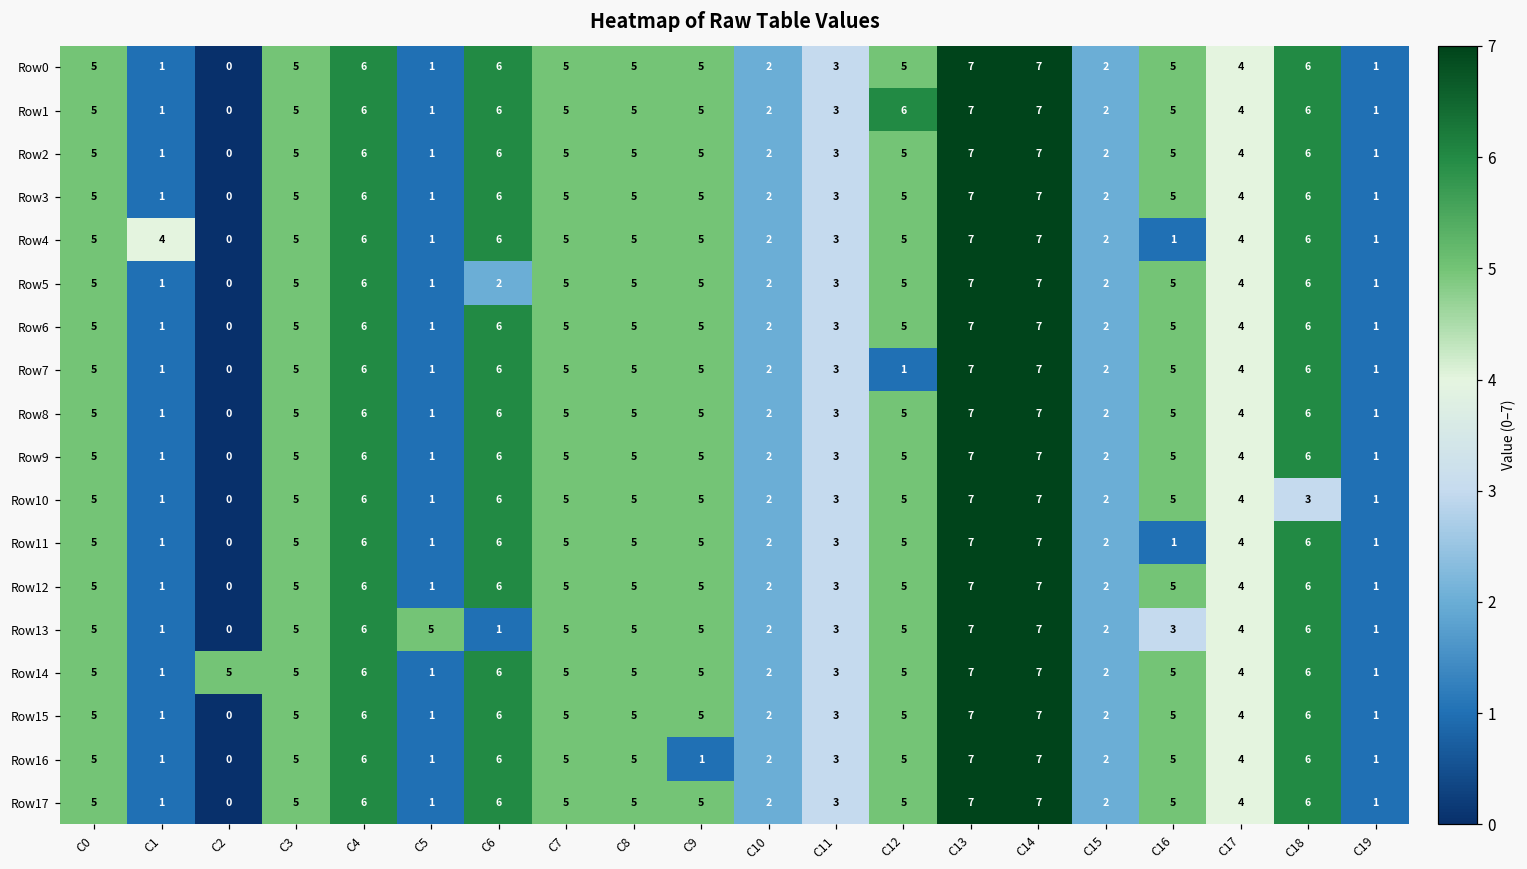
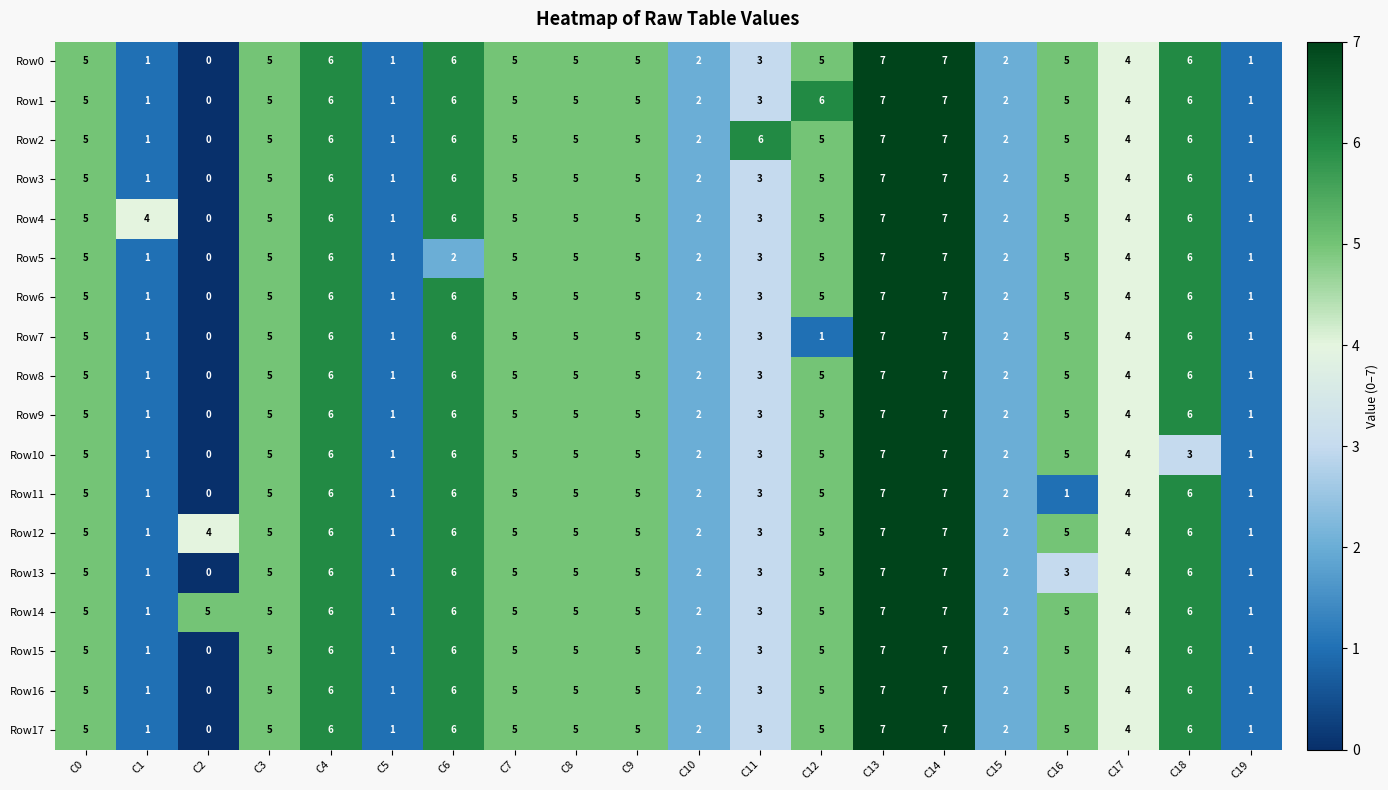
  {
    "Row2": {
      "C0": 5,
      "C1": 1,
      "C2": 0,
      "C3": 5,
      "C4": 6,
      "C5": 1,
      "C6": 6,
      "C7": 5,
      "C8": 5,
      "C9": 5,
      "C10": 2,
-     "C11": 3,
+     "C11": 6,
      "C12": 5,
      "C13": 7,
      "C14": 7,
      "C15": 2,
      "C16": 5,
      "C17": 4,
      "C18": 6,
      "C19": 1
    },
    "Row4": {
      "C0": 5,
      "C1": 4,
      "C2": 0,
      "C3": 5,
      "C4": 6,
      "C5": 1,
      "C6": 6,
      "C7": 5,
      "C8": 5,
      "C9": 5,
      "C10": 2,
      "C11": 3,
      "C12": 5,
      "C13": 7,
      "C14": 7,
      "C15": 2,
-     "C16": 1,
+     "C16": 5,
      "C17": 4,
      "C18": 6,
      "C19": 1
    },
    "Row12": {
      "C0": 5,
      "C1": 1,
-     "C2": 0,
+     "C2": 4,
      "C3": 5,
      "C4": 6,
      "C5": 1,
      "C6": 6,
      "C7": 5,
      "C8": 5,
      "C9": 5,
      "C10": 2,
      "C11": 3,
      "C12": 5,
      "C13": 7,
      "C14": 7,
      "C15": 2,
      "C16": 5,
      "C17": 4,
      "C18": 6,
      "C19": 1
    },
    "Row13": {
      "C0": 5,
      "C1": 1,
      "C2": 0,
      "C3": 5,
      "C4": 6,
-     "C5": 5,
-     "C6": 1,
+     "C5": 1,
+     "C6": 6,
      "C7": 5,
      "C8": 5,
      "C9": 5,
      "C10": 2,
      "C11": 3,
      "C12": 5,
      "C13": 7,
      "C14": 7,
      "C15": 2,
      "C16": 3,
      "C17": 4,
      "C18": 6,
      "C19": 1
    },
    "Row16": {
      "C0": 5,
      "C1": 1,
      "C2": 0,
      "C3": 5,
      "C4": 6,
      "C5": 1,
      "C6": 6,
      "C7": 5,
      "C8": 5,
-     "C9": 1,
+     "C9": 5,
      "C10": 2,
      "C11": 3,
      "C12": 5,
      "C13": 7,
      "C14": 7,
      "C15": 2,
      "C16": 5,
      "C17": 4,
      "C18": 6,
      "C19": 1
    }
  }
